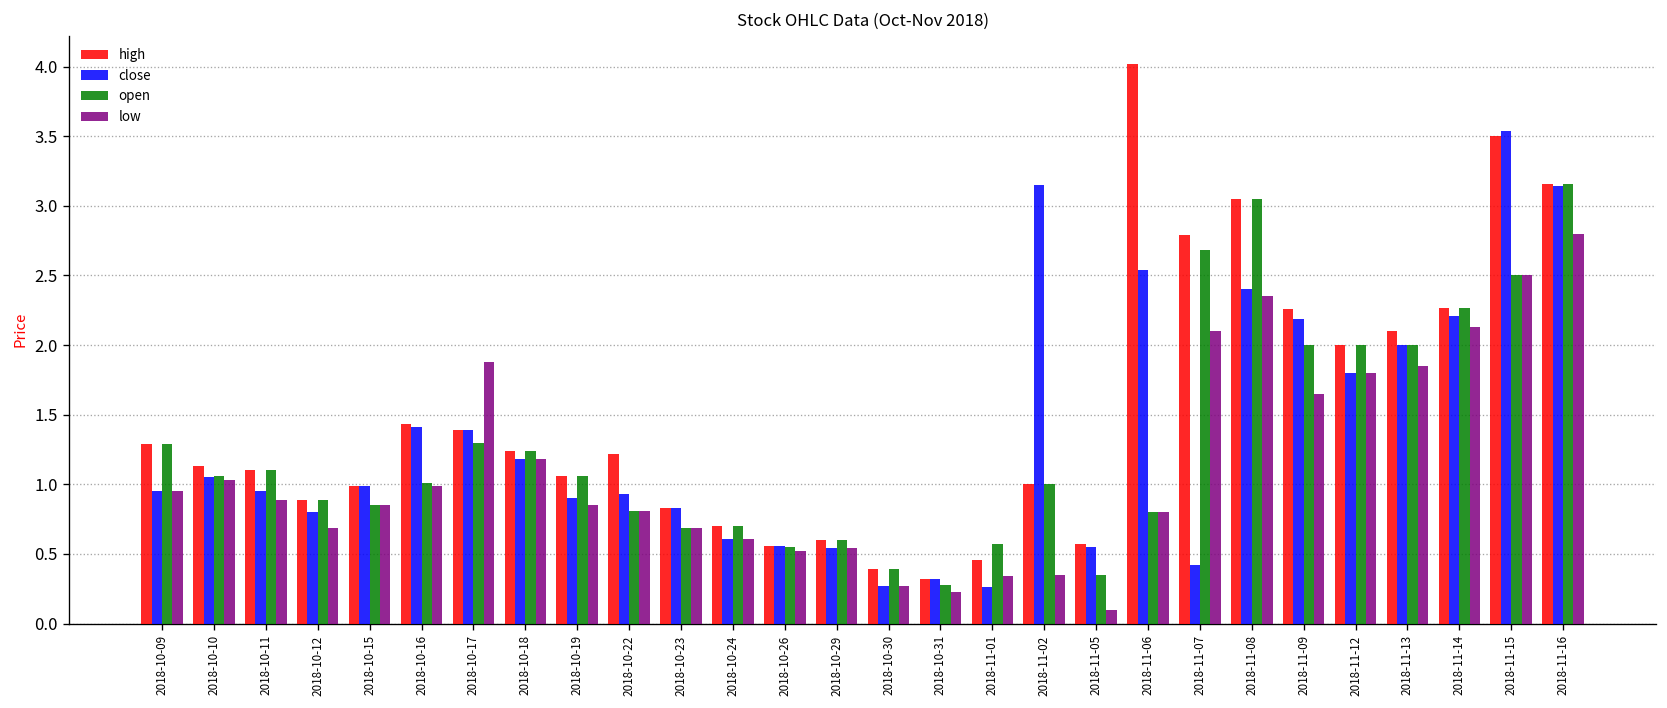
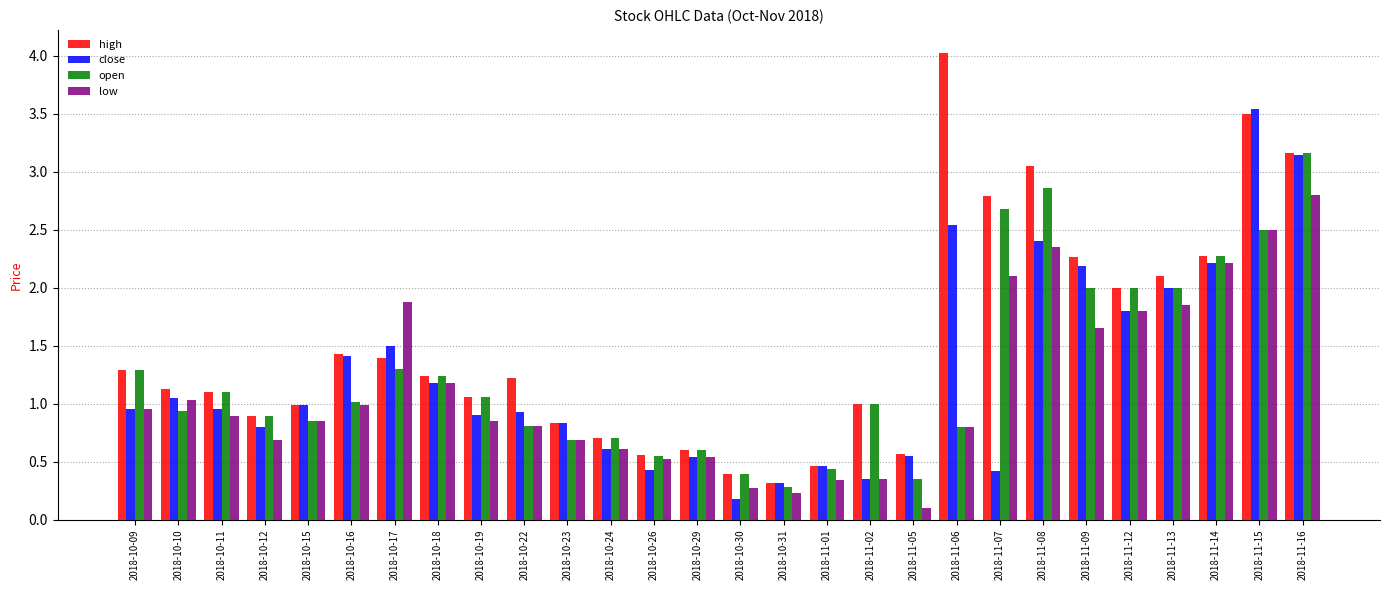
  {
    "high": {
      "2018-10-09": 1.29,
      "2018-10-10": 1.13,
      "2018-10-11": 1.10,
      "2018-10-12": 0.89,
      "2018-10-15": 0.99,
      "2018-10-16": 1.43,
      "2018-10-17": 1.39,
      "2018-10-18": 1.24,
      "2018-10-19": 1.06,
      "2018-10-22": 1.22,
      "2018-10-23": 0.83,
      "2018-10-24": 0.70,
      "2018-10-26": 0.56,
      "2018-10-29": 0.60,
      "2018-10-30": 0.39,
      "2018-10-31": 0.32,
      "2018-11-01": 0.46,
      "2018-11-02": 1.00,
      "2018-11-05": 0.57,
      "2018-11-06": 4.02,
      "2018-11-07": 2.79,
      "2018-11-08": 3.05,
      "2018-11-09": 2.26,
      "2018-11-12": 2.00,
      "2018-11-13": 2.10,
      "2018-11-14": 2.27,
      "2018-11-15": 3.50,
      "2018-11-16": 3.16
    },
    "close": {
      "2018-10-09": 0.95,
      "2018-10-10": 1.05,
      "2018-10-11": 0.95,
      "2018-10-12": 0.80,
      "2018-10-15": 0.99,
      "2018-10-16": 1.41,
-     "2018-10-17": 1.39,
+     "2018-10-17": 1.50,
      "2018-10-18": 1.18,
      "2018-10-19": 0.90,
      "2018-10-22": 0.93,
      "2018-10-23": 0.83,
      "2018-10-24": 0.61,
-     "2018-10-26": 0.56,
+     "2018-10-26": 0.43,
      "2018-10-29": 0.54,
-     "2018-10-30": 0.27,
+     "2018-10-30": 0.18,
      "2018-10-31": 0.32,
-     "2018-11-01": 0.26,
-     "2018-11-02": 3.15,
+     "2018-11-01": 0.46,
+     "2018-11-02": 0.35,
      "2018-11-05": 0.55,
      "2018-11-06": 2.54,
      "2018-11-07": 0.42,
      "2018-11-08": 2.40,
      "2018-11-09": 2.19,
      "2018-11-12": 1.80,
      "2018-11-13": 2.00,
      "2018-11-14": 2.21,
      "2018-11-15": 3.54,
      "2018-11-16": 3.14
    },
    "open": {
      "2018-10-09": 1.29,
-     "2018-10-10": 1.06,
+     "2018-10-10": 0.94,
      "2018-10-11": 1.10,
      "2018-10-12": 0.89,
      "2018-10-15": 0.85,
      "2018-10-16": 1.01,
      "2018-10-17": 1.30,
      "2018-10-18": 1.24,
      "2018-10-19": 1.06,
      "2018-10-22": 0.81,
      "2018-10-23": 0.69,
      "2018-10-24": 0.70,
      "2018-10-26": 0.55,
      "2018-10-29": 0.60,
      "2018-10-30": 0.39,
      "2018-10-31": 0.28,
-     "2018-11-01": 0.57,
+     "2018-11-01": 0.44,
      "2018-11-02": 1.00,
      "2018-11-05": 0.35,
      "2018-11-06": 0.80,
      "2018-11-07": 2.68,
-     "2018-11-08": 3.05,
+     "2018-11-08": 2.86,
      "2018-11-09": 2.00,
      "2018-11-12": 2.00,
      "2018-11-13": 2.00,
      "2018-11-14": 2.27,
      "2018-11-15": 2.50,
      "2018-11-16": 3.16
    },
    "low": {
      "2018-10-09": 0.95,
      "2018-10-10": 1.03,
      "2018-10-11": 0.89,
      "2018-10-12": 0.69,
      "2018-10-15": 0.85,
      "2018-10-16": 0.99,
      "2018-10-17": 1.88,
      "2018-10-18": 1.18,
      "2018-10-19": 0.85,
      "2018-10-22": 0.81,
      "2018-10-23": 0.69,
      "2018-10-24": 0.61,
      "2018-10-26": 0.52,
      "2018-10-29": 0.54,
      "2018-10-30": 0.27,
      "2018-10-31": 0.23,
      "2018-11-01": 0.34,
      "2018-11-02": 0.35,
      "2018-11-05": 0.10,
      "2018-11-06": 0.80,
      "2018-11-07": 2.10,
      "2018-11-08": 2.35,
      "2018-11-09": 1.65,
      "2018-11-12": 1.80,
      "2018-11-13": 1.85,
-     "2018-11-14": 2.13,
+     "2018-11-14": 2.21,
      "2018-11-15": 2.50,
      "2018-11-16": 2.80
    }
  }
